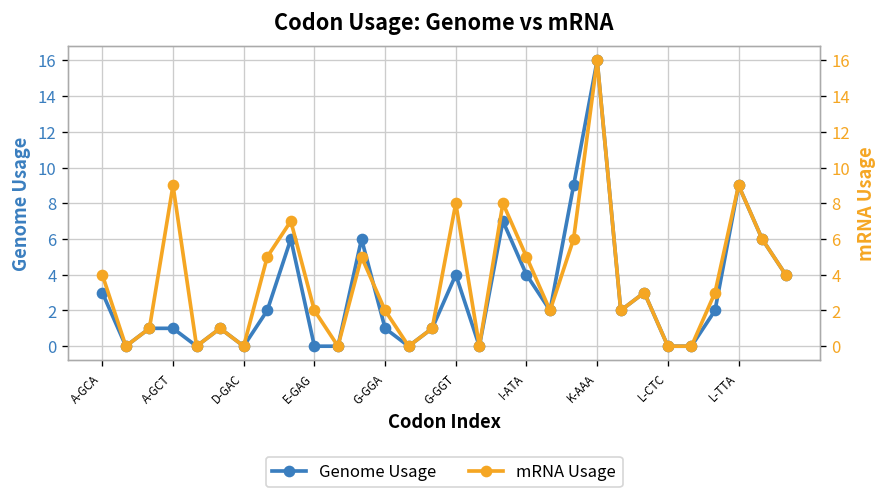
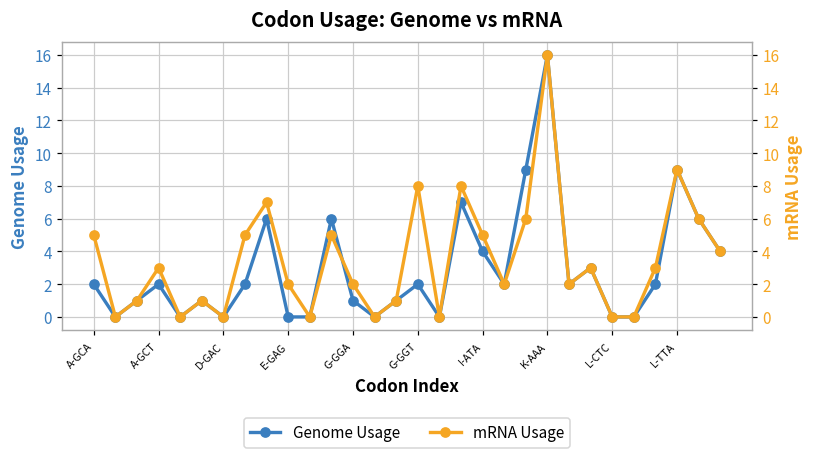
  {
    "Genome Usage": {
-     "A-GCA": 3,
-     "A-GCT": 1,
+     "A-GCA": 2,
+     "A-GCT": 2,
      "D-GAC": 0,
      "E-GAG": 0,
      "G-GGA": 1,
-     "G-GGT": 4,
+     "G-GGT": 2,
      "I-ATA": 4,
      "K-AAA": 16,
      "L-CTC": 0,
      "L-TTA": 9
    },
    "mRNA Usage": {
-     "A-GCA": 4,
-     "A-GCT": 9,
+     "A-GCA": 5,
+     "A-GCT": 3,
      "D-GAC": 0,
      "E-GAG": 2,
      "G-GGA": 2,
      "G-GGT": 8,
      "I-ATA": 5,
      "K-AAA": 16,
      "L-CTC": 0,
      "L-TTA": 9
    }
  }
